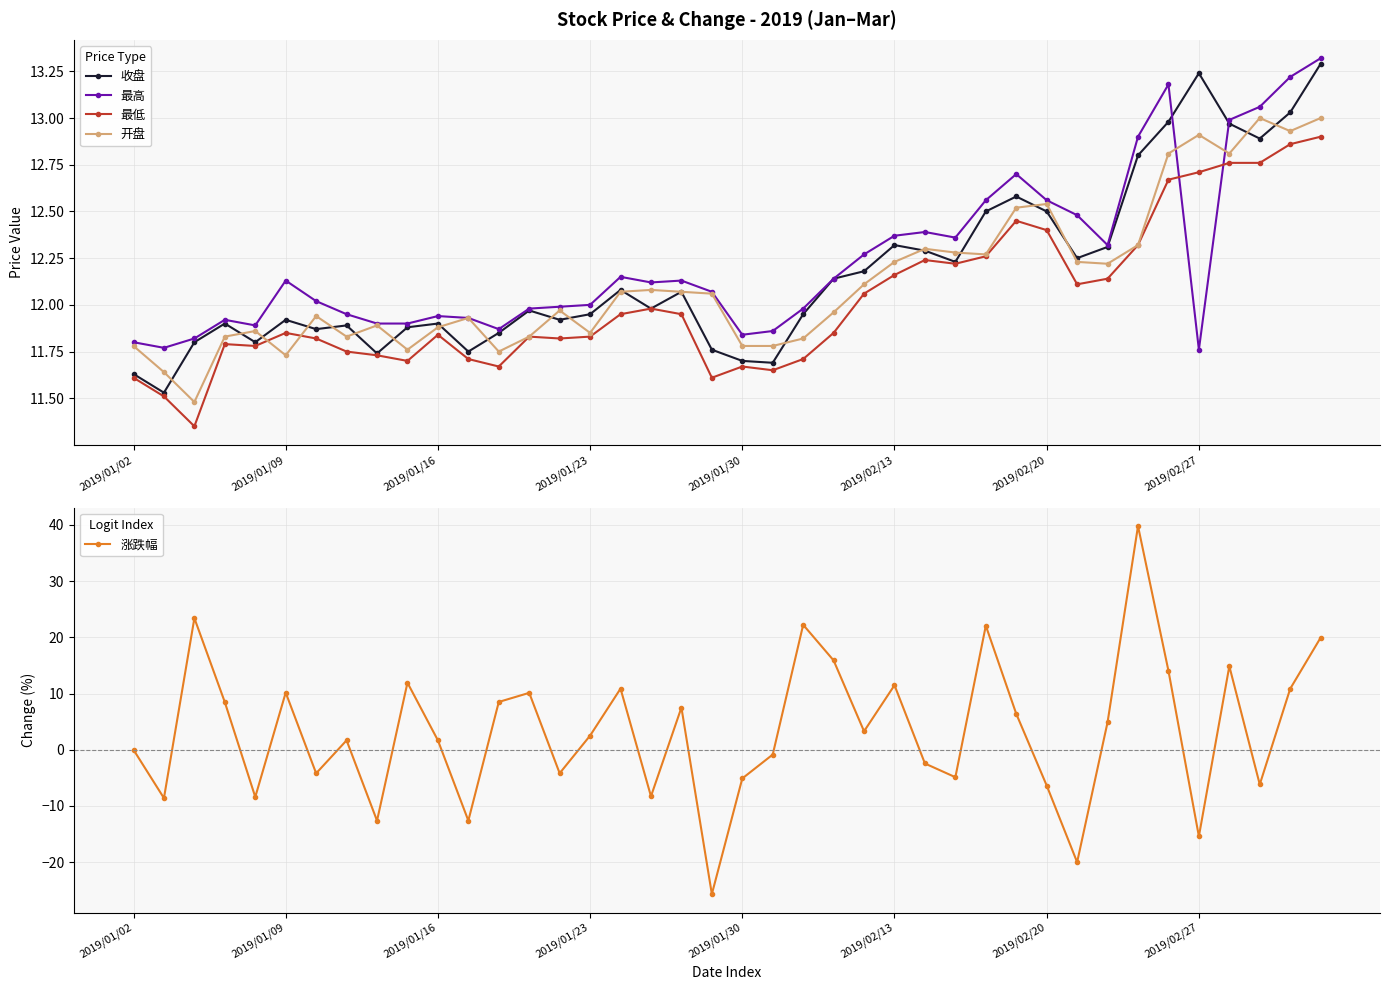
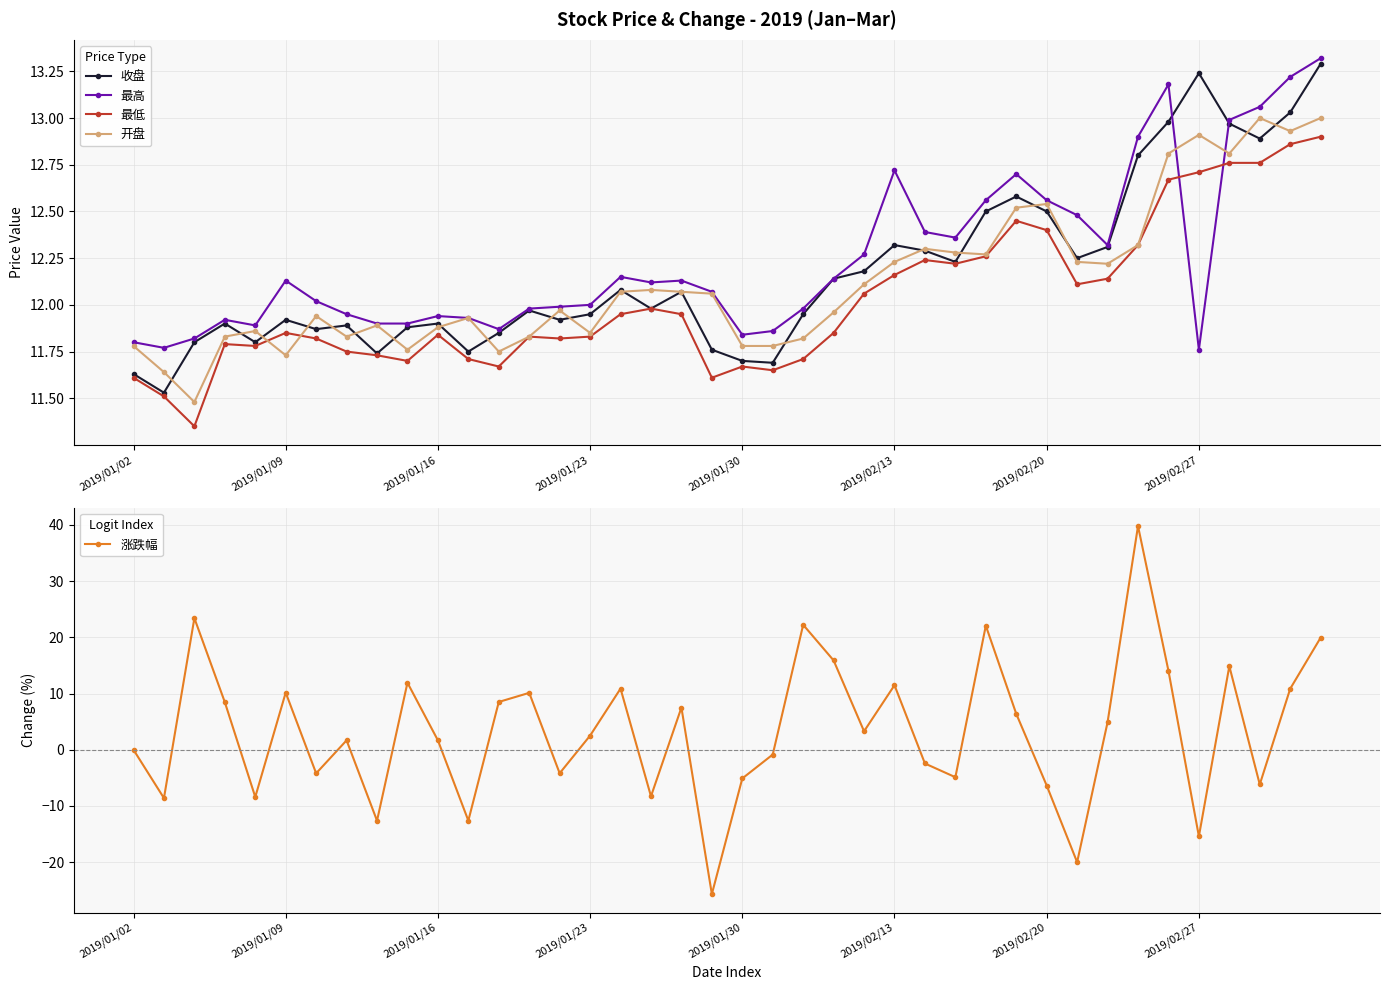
  {
    "Stock Price & Change - 2019 (Jan–Mar)": {
      "收盘": {
        "2019/01/02": 11.63,
        "2019/01/09": 11.92,
        "2019/01/16": 11.90,
        "2019/01/23": 11.95,
        "2019/01/30": 11.70,
        "2019/02/13": 12.32,
        "2019/02/20": 12.50,
        "2019/02/27": 13.24
      },
      "最高": {
        "2019/01/02": 11.80,
        "2019/01/09": 12.13,
        "2019/01/16": 11.94,
        "2019/01/23": 12.00,
        "2019/01/30": 11.84,
-       "2019/02/13": 12.37,
+       "2019/02/13": 12.72,
        "2019/02/20": 12.56,
        "2019/02/27": 11.76
      },
      "最低": {
        "2019/01/02": 11.61,
        "2019/01/09": 11.85,
        "2019/01/16": 11.84,
        "2019/01/23": 11.83,
        "2019/01/30": 11.67,
        "2019/02/13": 12.16,
        "2019/02/20": 12.40,
        "2019/02/27": 12.71
      },
      "开盘": {
        "2019/01/02": 11.78,
        "2019/01/09": 11.73,
        "2019/01/16": 11.88,
        "2019/01/23": 11.85,
        "2019/01/30": 11.78,
        "2019/02/13": 12.23,
        "2019/02/20": 12.54,
        "2019/02/27": 12.91
      }
    }
  }
